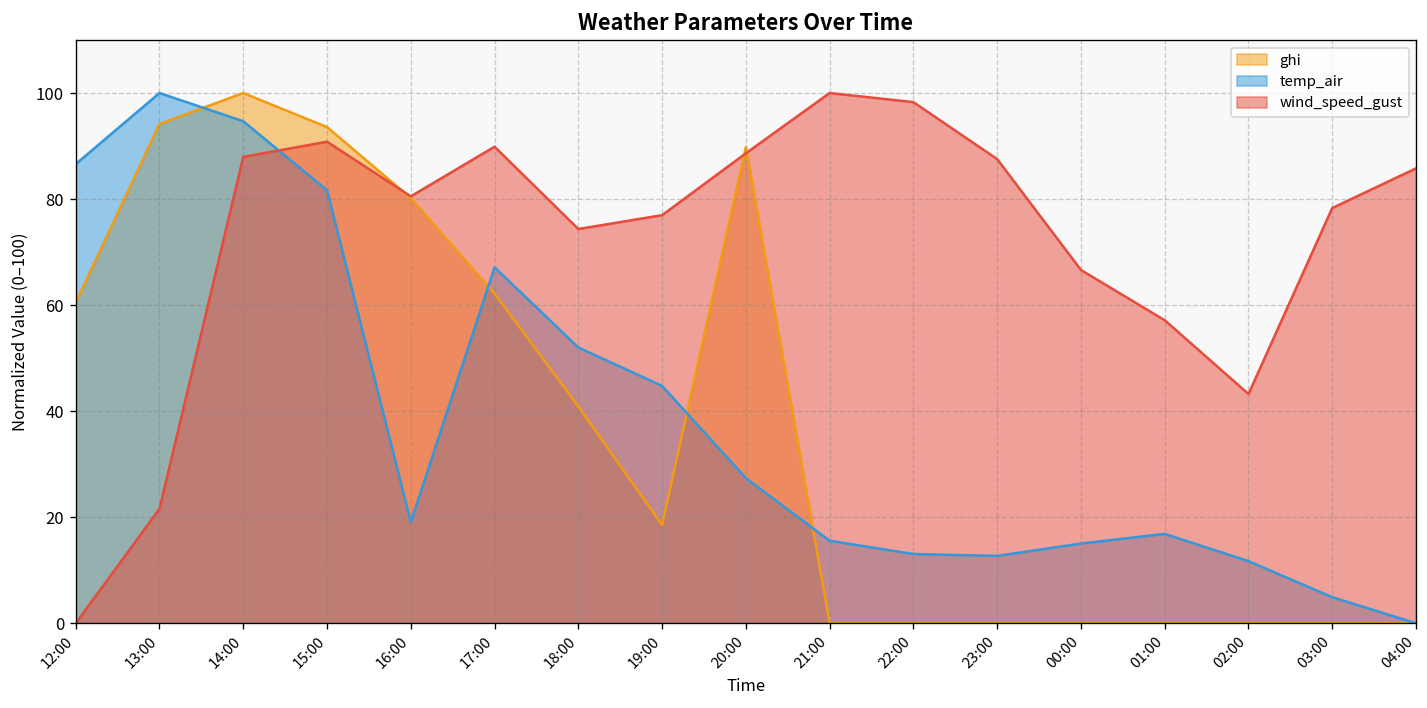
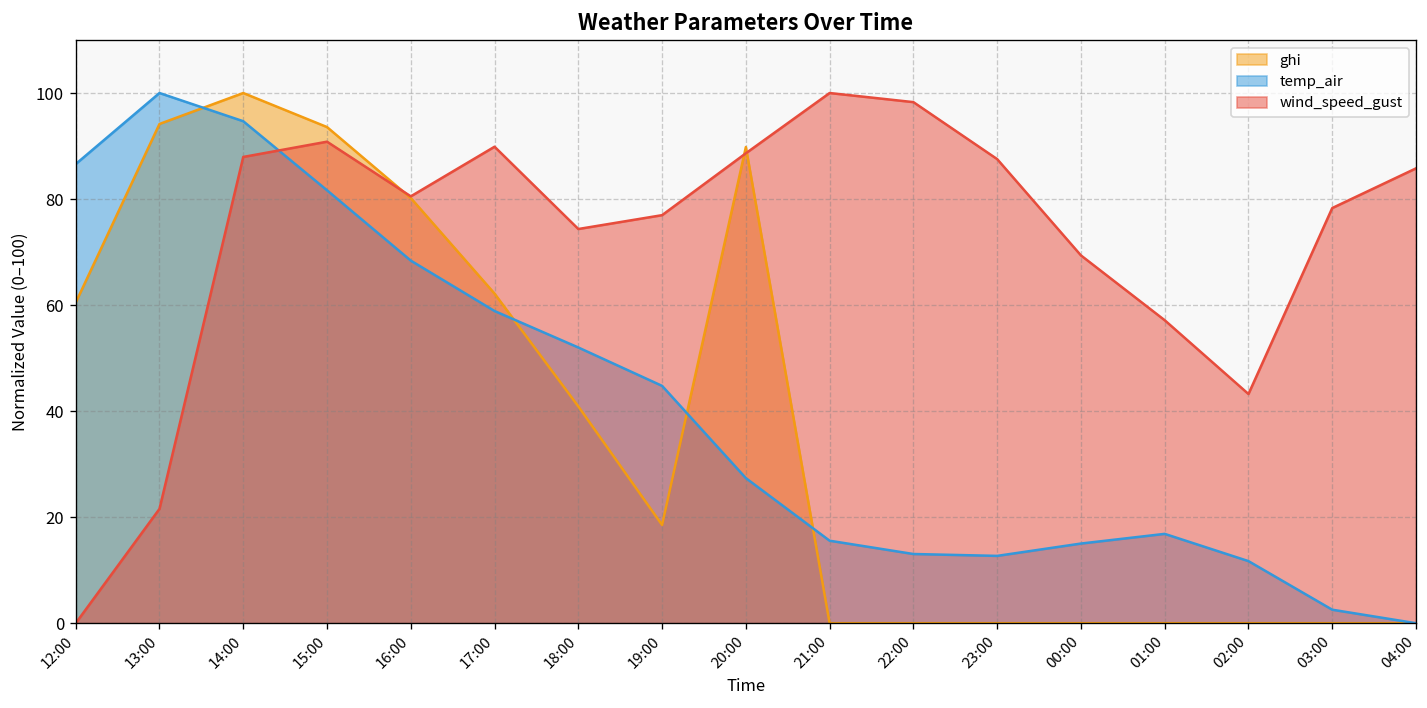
  {
    "ghi": {
      "12:00": 60,
      "13:00": 94,
      "14:00": 100,
      "15:00": 94,
      "17:00": 62,
      "18:00": 41,
      "19:00": 19,
      "20:00": 90,
      "21:00": 0,
      "22:00": 0,
      "23:00": 0,
      "00:00": 0,
      "01:00": 0,
      "02:00": 0,
      "03:00": 0
    },
    "temp_air": {
      "12:00": 87,
      "13:00": 100,
      "14:00": 95,
      "15:00": 82,
-     "16:00": 19,
-     "17:00": 67,
+     "16:00": 68,
+     "17:00": 59,
      "18:00": 52,
      "19:00": 45,
      "20:00": 27,
      "21:00": 16,
      "22:00": 13,
      "23:00": 13,
      "00:00": 15,
      "01:00": 17,
      "02:00": 12,
-     "03:00": 5
+     "03:00": 3
    },
    "wind_speed_gust": {
      "12:00": 0,
      "13:00": 22,
      "14:00": 88,
      "15:00": 91,
      "17:00": 90,
      "18:00": 74,
      "19:00": 77,
      "20:00": 89,
      "21:00": 100,
      "22:00": 98,
      "23:00": 88,
-     "00:00": 67,
+     "00:00": 69,
      "01:00": 57,
      "02:00": 43,
      "03:00": 78,
      "04:00": 86
    }
  }
